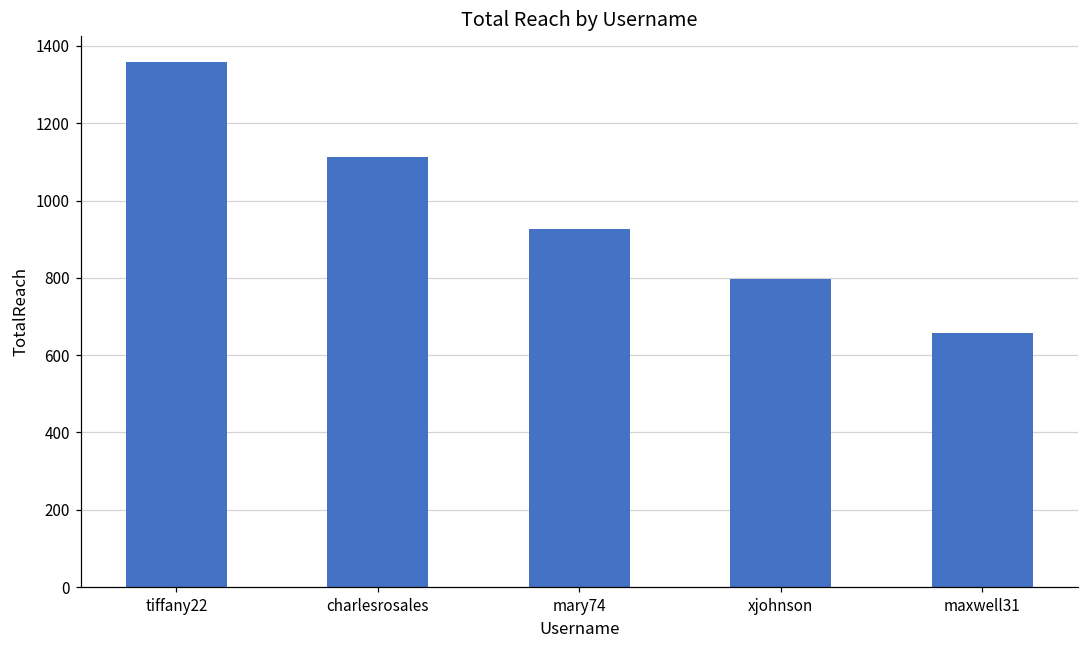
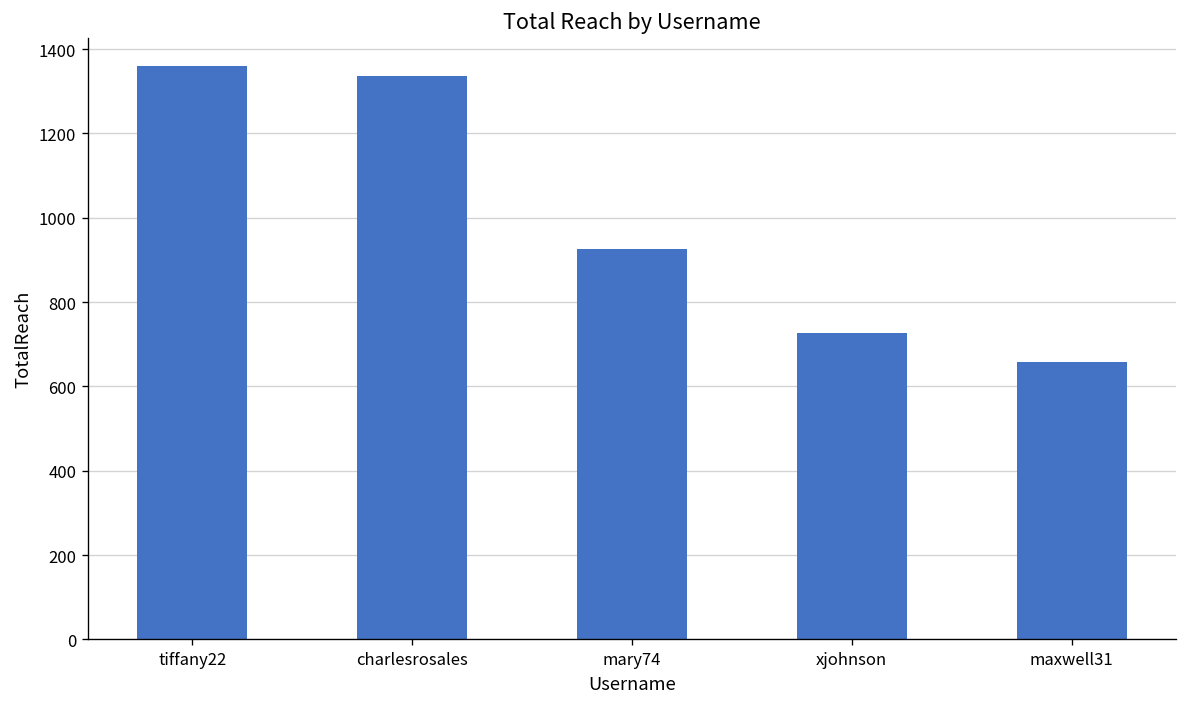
  {
    "tiffany22": 1360,
-   "charlesrosales": 1110,
+   "charlesrosales": 1340,
    "mary74": 930,
-   "xjohnson": 800,
+   "xjohnson": 730,
    "maxwell31": 660
  }
